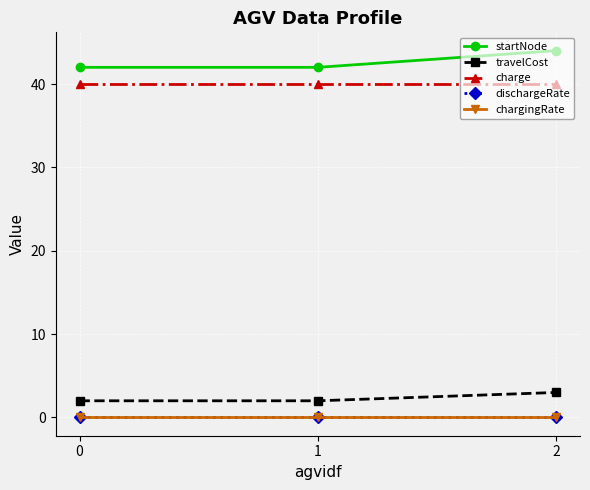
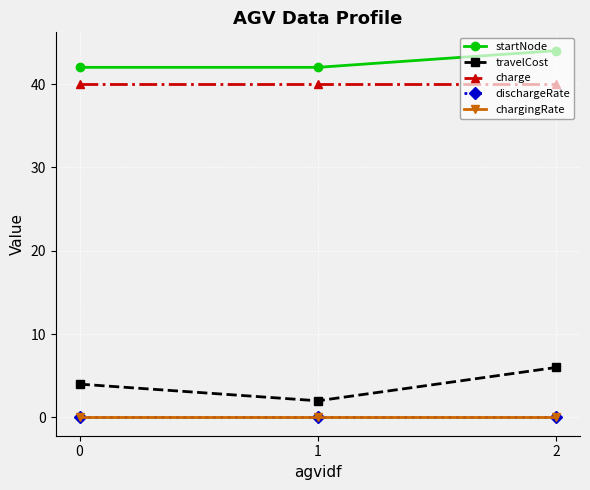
  {
    "startNode": {
      "0": 42,
      "1": 42
    },
    "travelCost": {
-     "0": 2,
+     "0": 4,
      "1": 2,
-     "2": 3
+     "2": 6
    },
    "charge": {
      "0": 40,
      "1": 40
    },
    "chargingRate": {
      "0": 0,
      "1": 0,
      "2": 0
    }
  }
